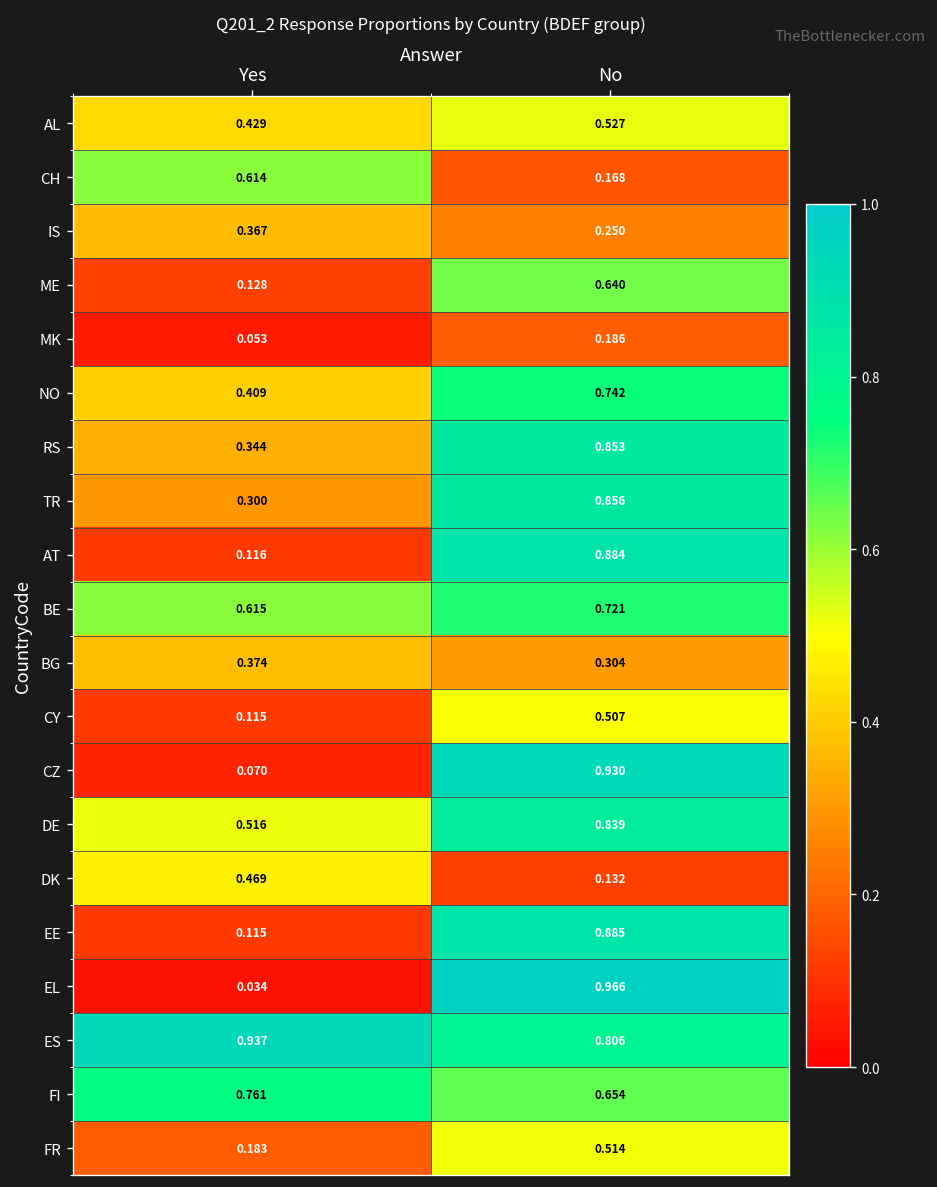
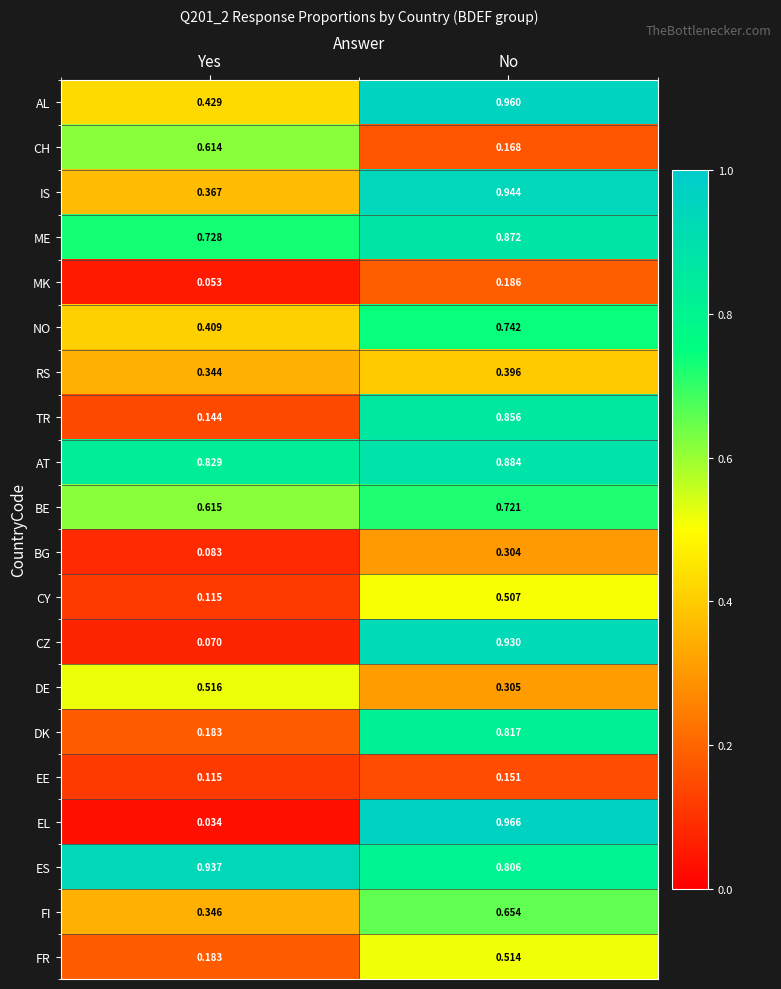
  {
    "AL": {
      "Yes": 0.429,
-     "No": 0.527
+     "No": 0.960
    },
    "CH": {
      "Yes": 0.614,
      "No": 0.168
    },
    "IS": {
      "Yes": 0.367,
-     "No": 0.250
+     "No": 0.944
    },
    "ME": {
-     "Yes": 0.128,
-     "No": 0.640
+     "Yes": 0.728,
+     "No": 0.872
    },
    "MK": {
      "Yes": 0.053,
      "No": 0.186
    },
    "NO": {
      "Yes": 0.409,
      "No": 0.742
    },
    "RS": {
      "Yes": 0.344,
-     "No": 0.853
+     "No": 0.396
    },
    "TR": {
-     "Yes": 0.300,
+     "Yes": 0.144,
      "No": 0.856
    },
    "AT": {
-     "Yes": 0.116,
+     "Yes": 0.829,
      "No": 0.884
    },
    "BE": {
      "Yes": 0.615,
      "No": 0.721
    },
    "BG": {
-     "Yes": 0.374,
+     "Yes": 0.083,
      "No": 0.304
    },
    "CY": {
      "Yes": 0.115,
      "No": 0.507
    },
    "CZ": {
      "Yes": 0.070,
      "No": 0.930
    },
    "DE": {
      "Yes": 0.516,
-     "No": 0.839
+     "No": 0.305
    },
    "DK": {
-     "Yes": 0.469,
-     "No": 0.132
+     "Yes": 0.183,
+     "No": 0.817
    },
    "EE": {
      "Yes": 0.115,
-     "No": 0.885
+     "No": 0.151
    },
    "EL": {
      "Yes": 0.034,
      "No": 0.966
    },
    "ES": {
      "Yes": 0.937,
      "No": 0.806
    },
    "FI": {
-     "Yes": 0.761,
+     "Yes": 0.346,
      "No": 0.654
    },
    "FR": {
      "Yes": 0.183,
      "No": 0.514
    }
  }
